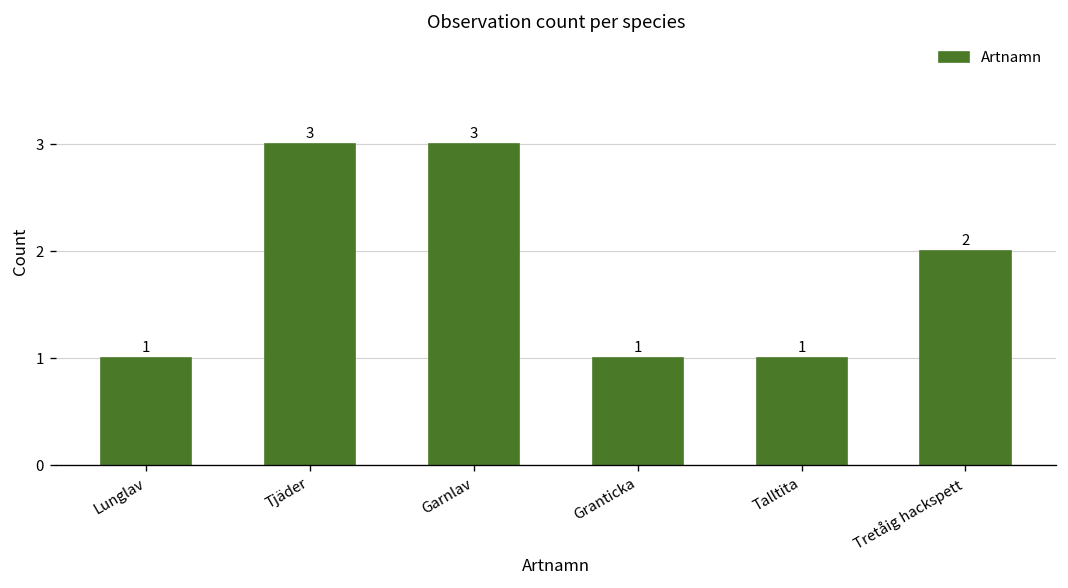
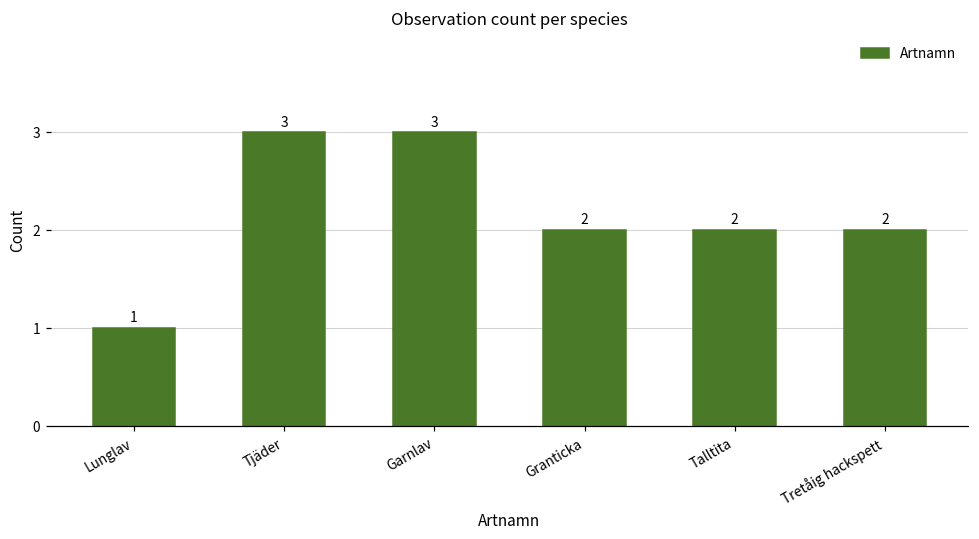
  {
    "Lunglav": 1,
    "Tjäder": 3,
    "Garnlav": 3,
-   "Granticka": 1,
-   "Talltita": 1,
+   "Granticka": 2,
+   "Talltita": 2,
    "Tretåig hackspett": 2
  }
